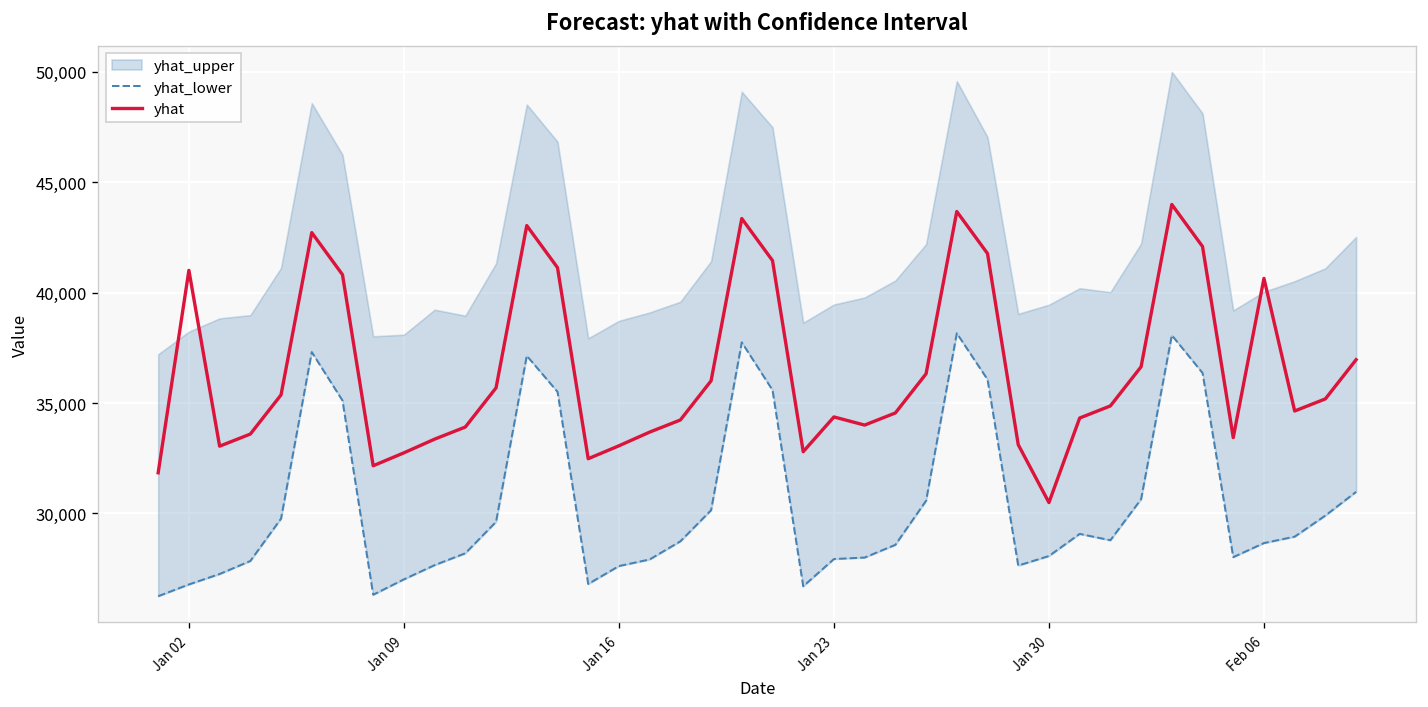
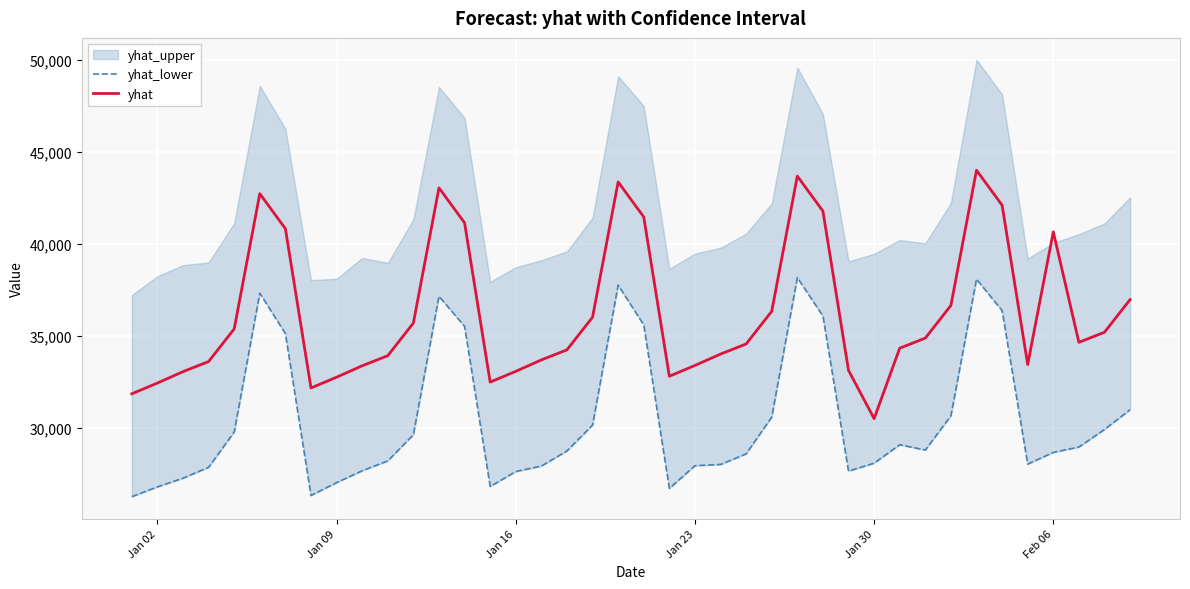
  {
    "yhat": {
-     "Jan 02": "41,000",
+     "Jan 02": "32,400",
      "Jan 09": "32,700",
      "Jan 16": "33,100",
-     "Jan 23": "34,400",
+     "Jan 23": "33,400",
      "Jan 30": "30,500",
      "Feb 06": "40,600"
    }
  }
